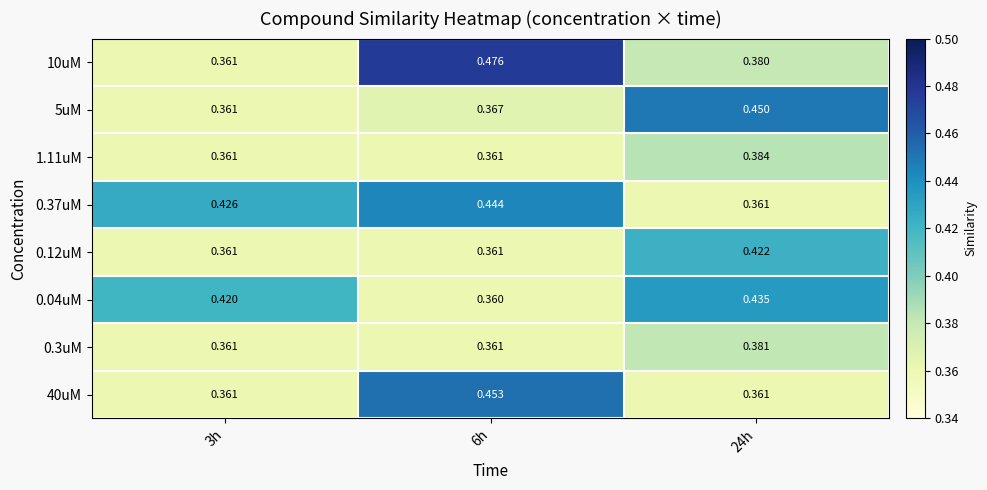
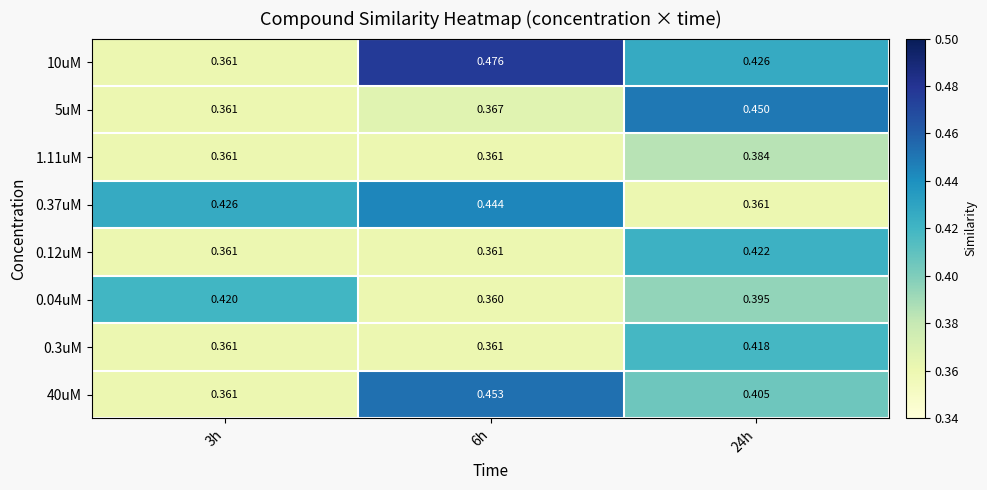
  {
    "10uM": {
      "3h": 0.361,
      "6h": 0.476,
-     "24h": 0.380
+     "24h": 0.426
    },
    "5uM": {
      "3h": 0.361,
      "6h": 0.367,
      "24h": 0.450
    },
    "1.11uM": {
      "3h": 0.361,
      "6h": 0.361,
      "24h": 0.384
    },
    "0.37uM": {
      "3h": 0.426,
      "6h": 0.444,
      "24h": 0.361
    },
    "0.12uM": {
      "3h": 0.361,
      "6h": 0.361,
      "24h": 0.422
    },
    "0.04uM": {
      "3h": 0.420,
      "6h": 0.360,
-     "24h": 0.435
+     "24h": 0.395
    },
    "0.3uM": {
      "3h": 0.361,
      "6h": 0.361,
-     "24h": 0.381
+     "24h": 0.418
    },
    "40uM": {
      "3h": 0.361,
      "6h": 0.453,
-     "24h": 0.361
+     "24h": 0.405
    }
  }
